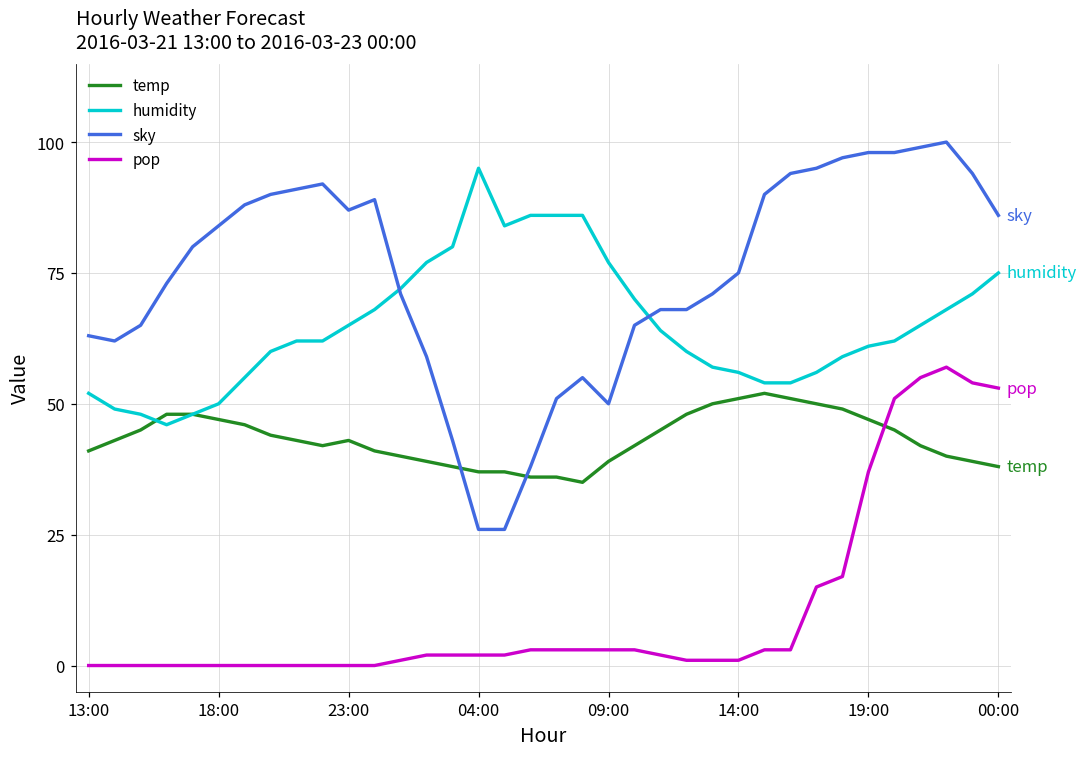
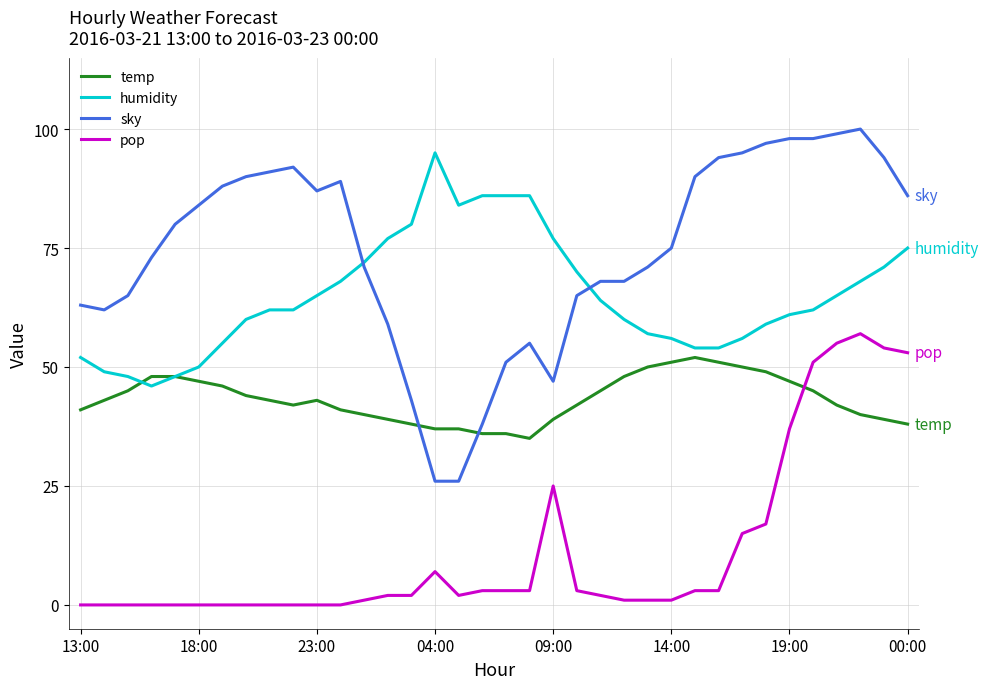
  {
    "temp": {
      "04:00": 37,
      "09:00": 39
    },
    "humidity": {
      "04:00": 95,
      "09:00": 77
    },
    "sky": {
      "04:00": 26,
-     "09:00": 50
+     "09:00": 47
    },
    "pop": {
-     "04:00": 2,
-     "09:00": 3
+     "04:00": 7,
+     "09:00": 25
    }
  }
